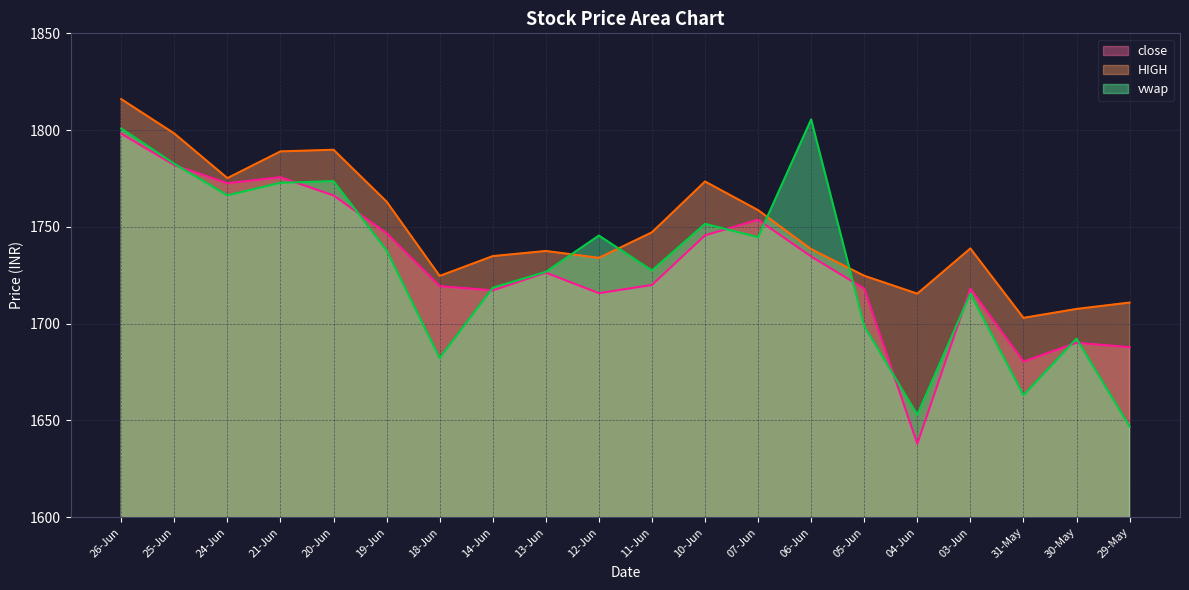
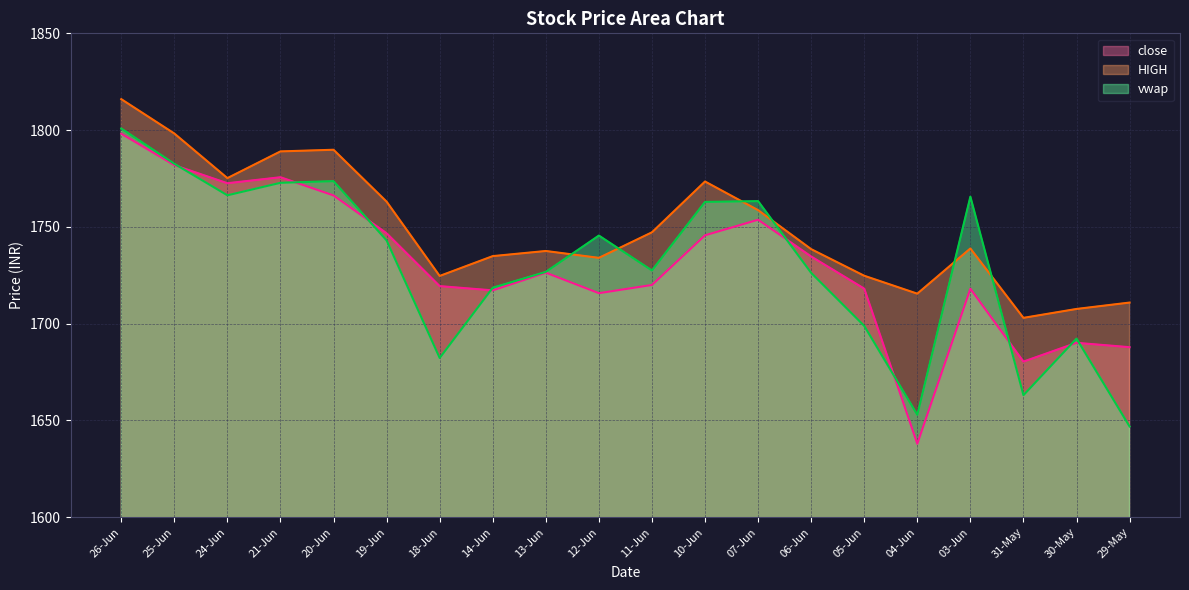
  {
    "vwap": {
      "26-Jun": 1801,
      "24-Jun": 1766,
      "21-Jun": 1773,
      "20-Jun": 1774,
-     "19-Jun": 1738,
+     "19-Jun": 1743,
      "18-Jun": 1682,
      "14-Jun": 1719,
      "12-Jun": 1746,
      "11-Jun": 1727,
-     "10-Jun": 1752,
-     "07-Jun": 1745,
-     "06-Jun": 1806,
+     "10-Jun": 1763,
+     "07-Jun": 1763,
+     "06-Jun": 1726,
      "05-Jun": 1699,
      "04-Jun": 1653,
-     "03-Jun": 1716,
+     "03-Jun": 1766,
      "31-May": 1663,
      "30-May": 1692,
      "29-May": 1647
    }
  }
